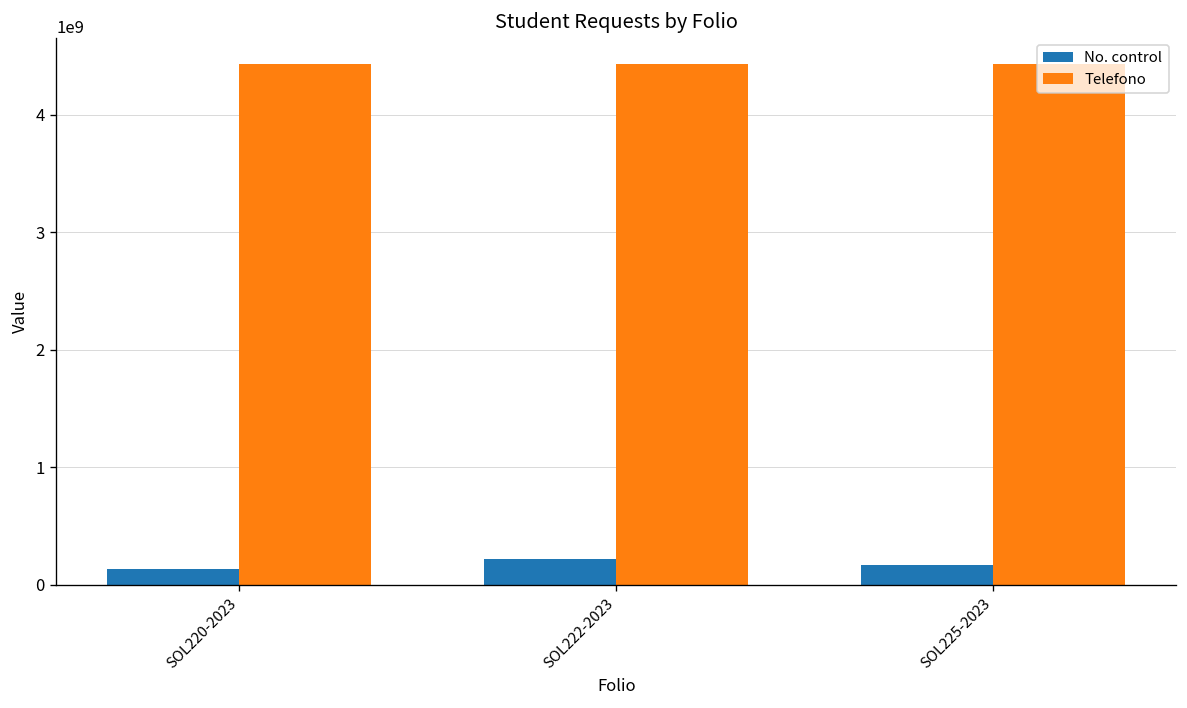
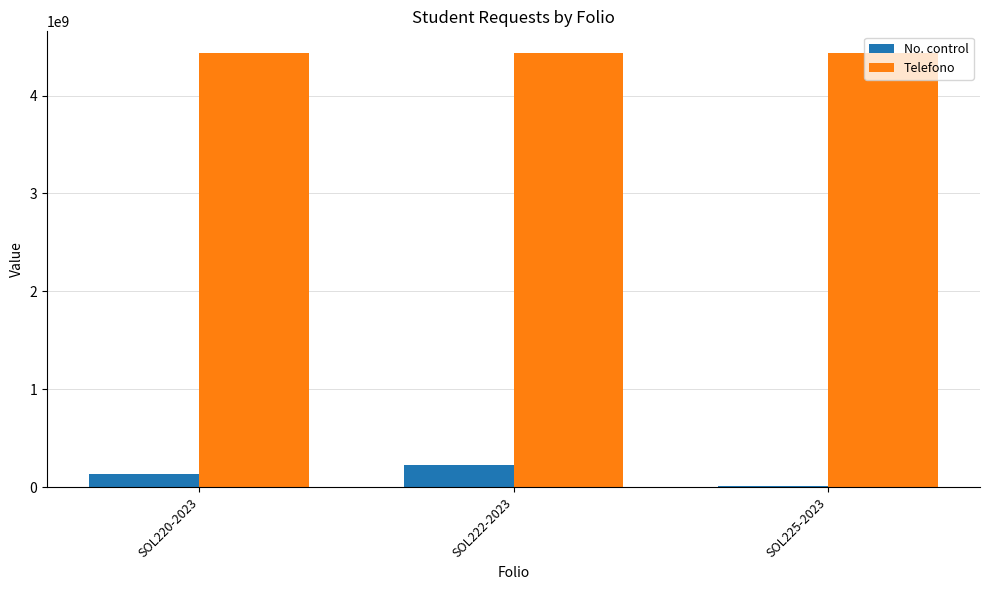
  {
    "No. control": {
      "SOL220-2023": 100000000,
      "SOL222-2023": 200000000,
-     "SOL225-2023": 200000000
+     "SOL225-2023": 0
    },
    "Telefono": {
      "SOL220-2023": 4400000000,
      "SOL222-2023": 4400000000
    }
  }
